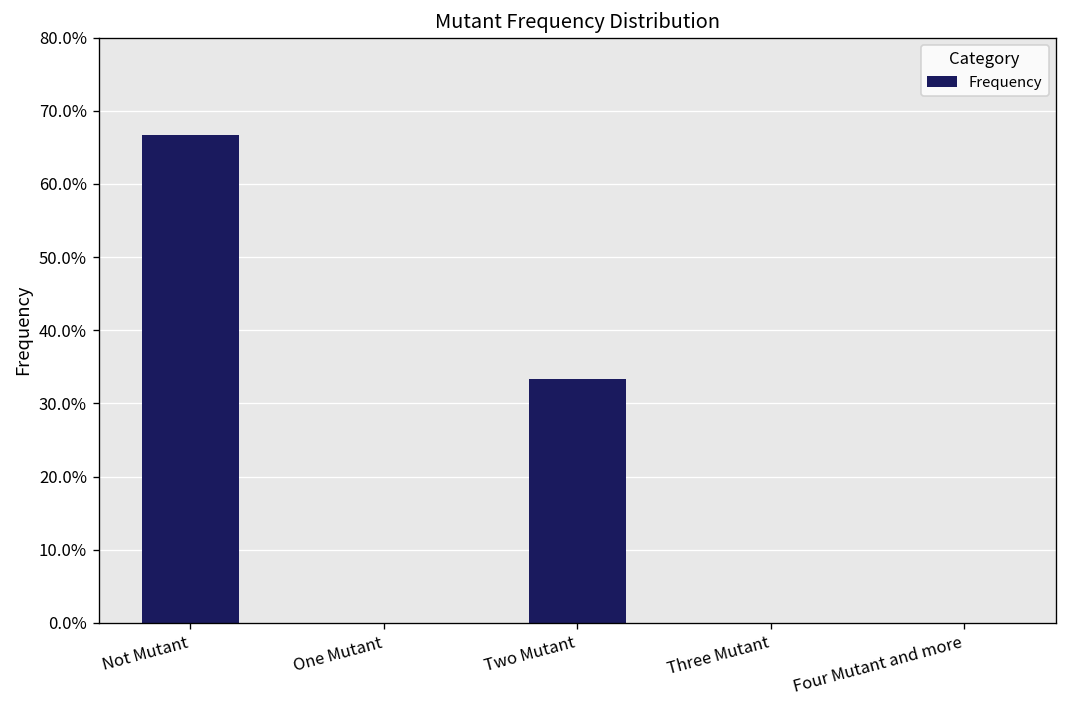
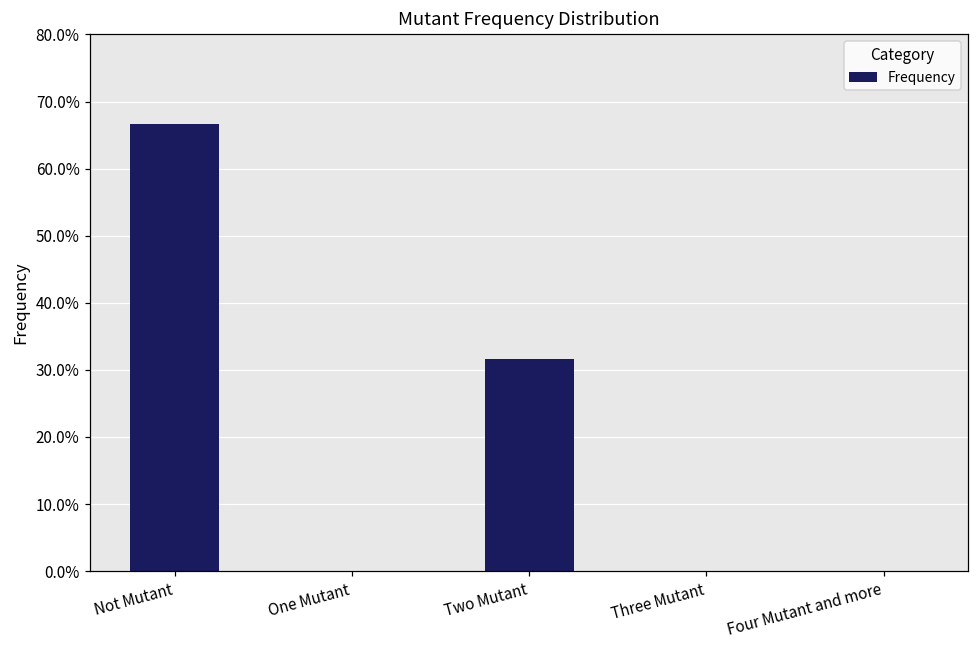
  {
    "Not Mutant": "67%",
    "One Mutant": "0%",
-   "Two Mutant": "33%",
+   "Two Mutant": "32%",
    "Three Mutant": "0%",
    "Four Mutant and more": "0%"
  }
